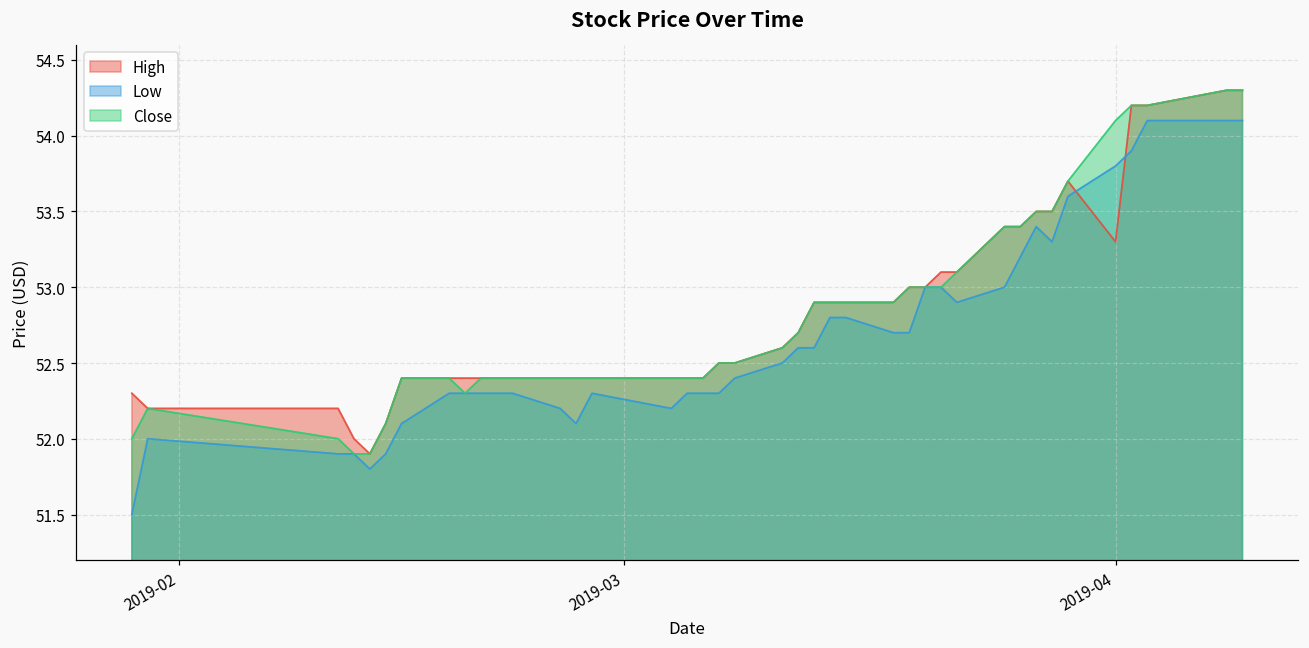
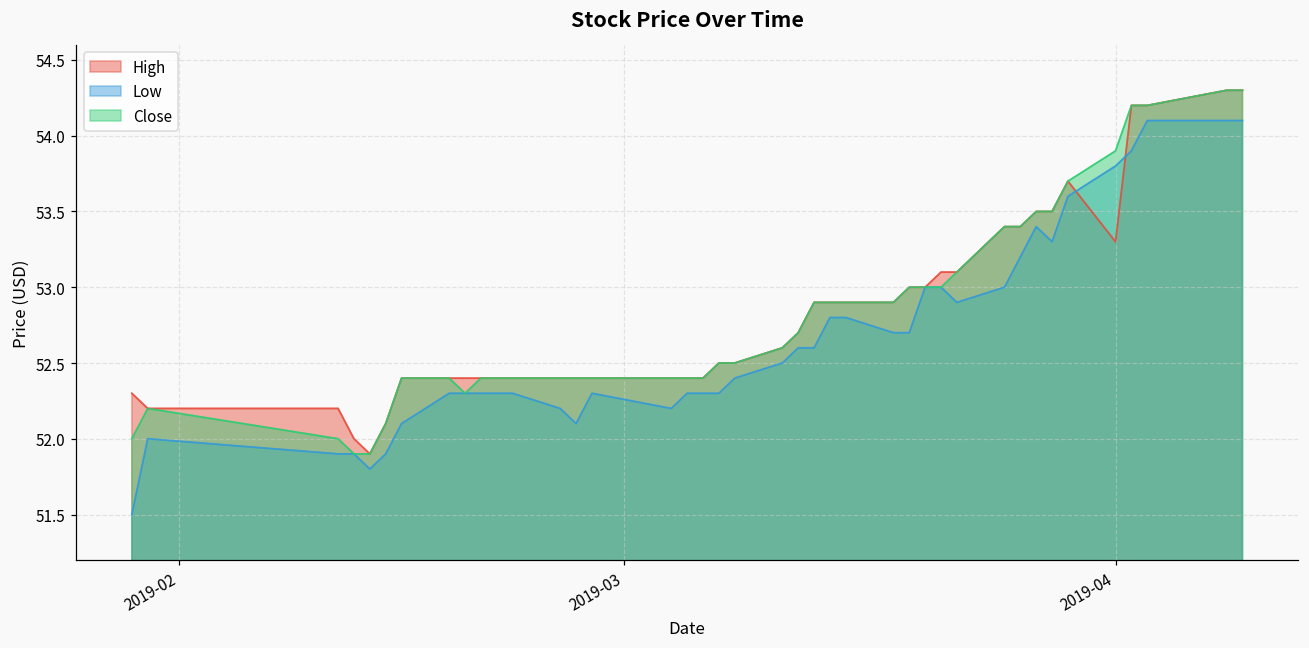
  {
    "High": {
      "2019-04": 53.3
    },
    "Low": {
      "2019-04": 53.8
    },
    "Close": {
-     "2019-04": 54.1
+     "2019-04": 53.9
    }
  }
